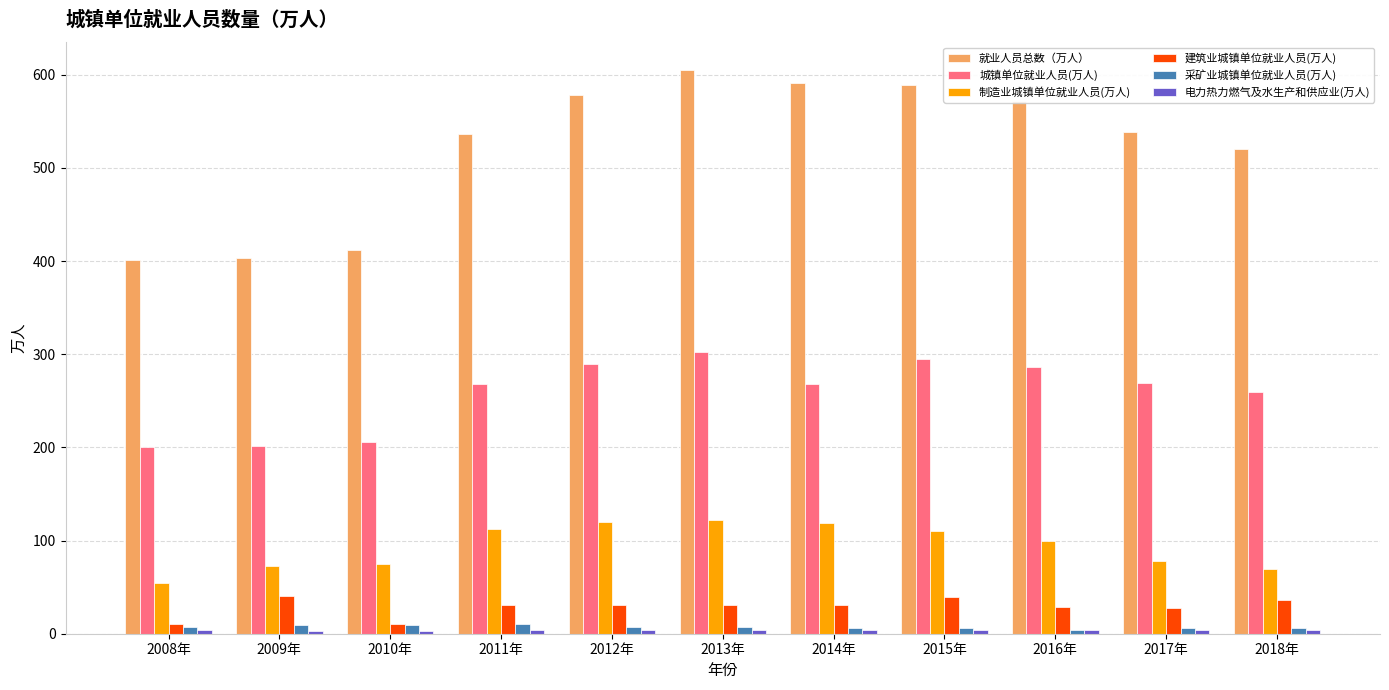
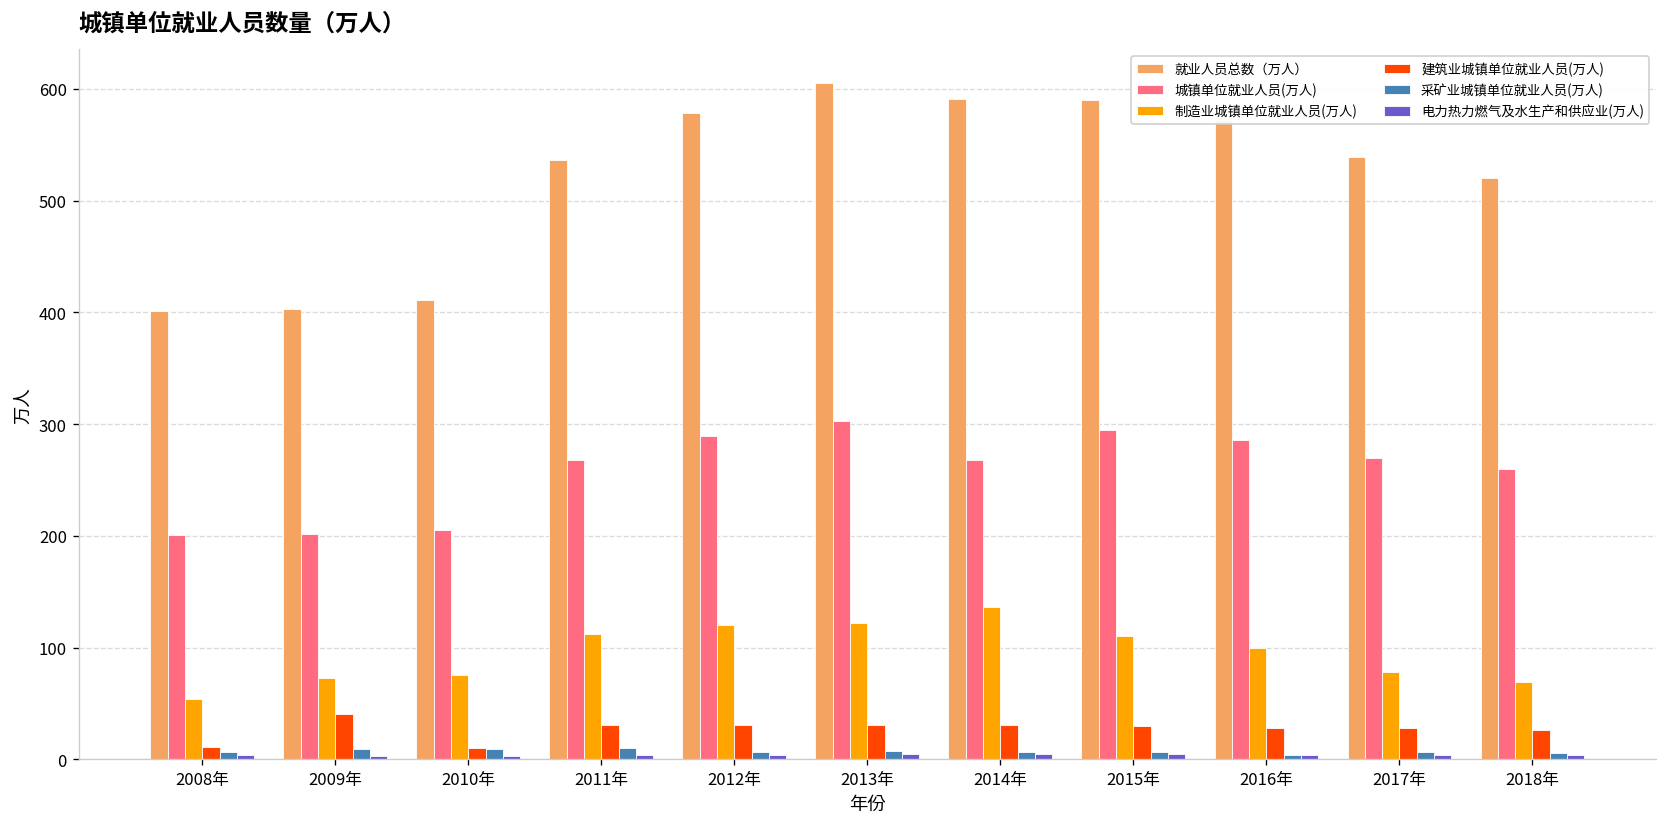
  {
    "就业人员总数（万人）": {
      "2008年": 400,
      "2009年": 400,
      "2010年": 410,
      "2011年": 540,
      "2012年": 580,
      "2013年": 600,
      "2014年": 590,
      "2015年": 590,
      "2017年": 540,
      "2018年": 520
    },
    "城镇单位就业人员(万人)": {
      "2008年": 200,
      "2009年": 200,
      "2010年": 210,
      "2011年": 270,
      "2012年": 290,
      "2013年": 300,
      "2014年": 270,
      "2015年": 290,
      "2016年": 290,
      "2017年": 270,
      "2018年": 260
    },
    "制造业城镇单位就业人员(万人)": {
      "2008年": 50,
      "2009年": 70,
      "2010年": 80,
      "2011年": 110,
      "2012年": 120,
      "2013年": 120,
-     "2014年": 120,
+     "2014年": 140,
      "2015年": 110,
      "2016年": 100,
      "2017年": 80,
      "2018年": 70
    },
    "建筑业城镇单位就业人员(万人)": {
      "2008年": 10,
      "2009年": 40,
      "2010年": 10,
      "2011年": 30,
      "2012年": 30,
      "2013年": 30,
      "2014年": 30,
-     "2015年": 40,
+     "2015年": 30,
      "2016年": 30,
      "2017年": 30,
-     "2018年": 40
+     "2018年": 30
    }
  }
